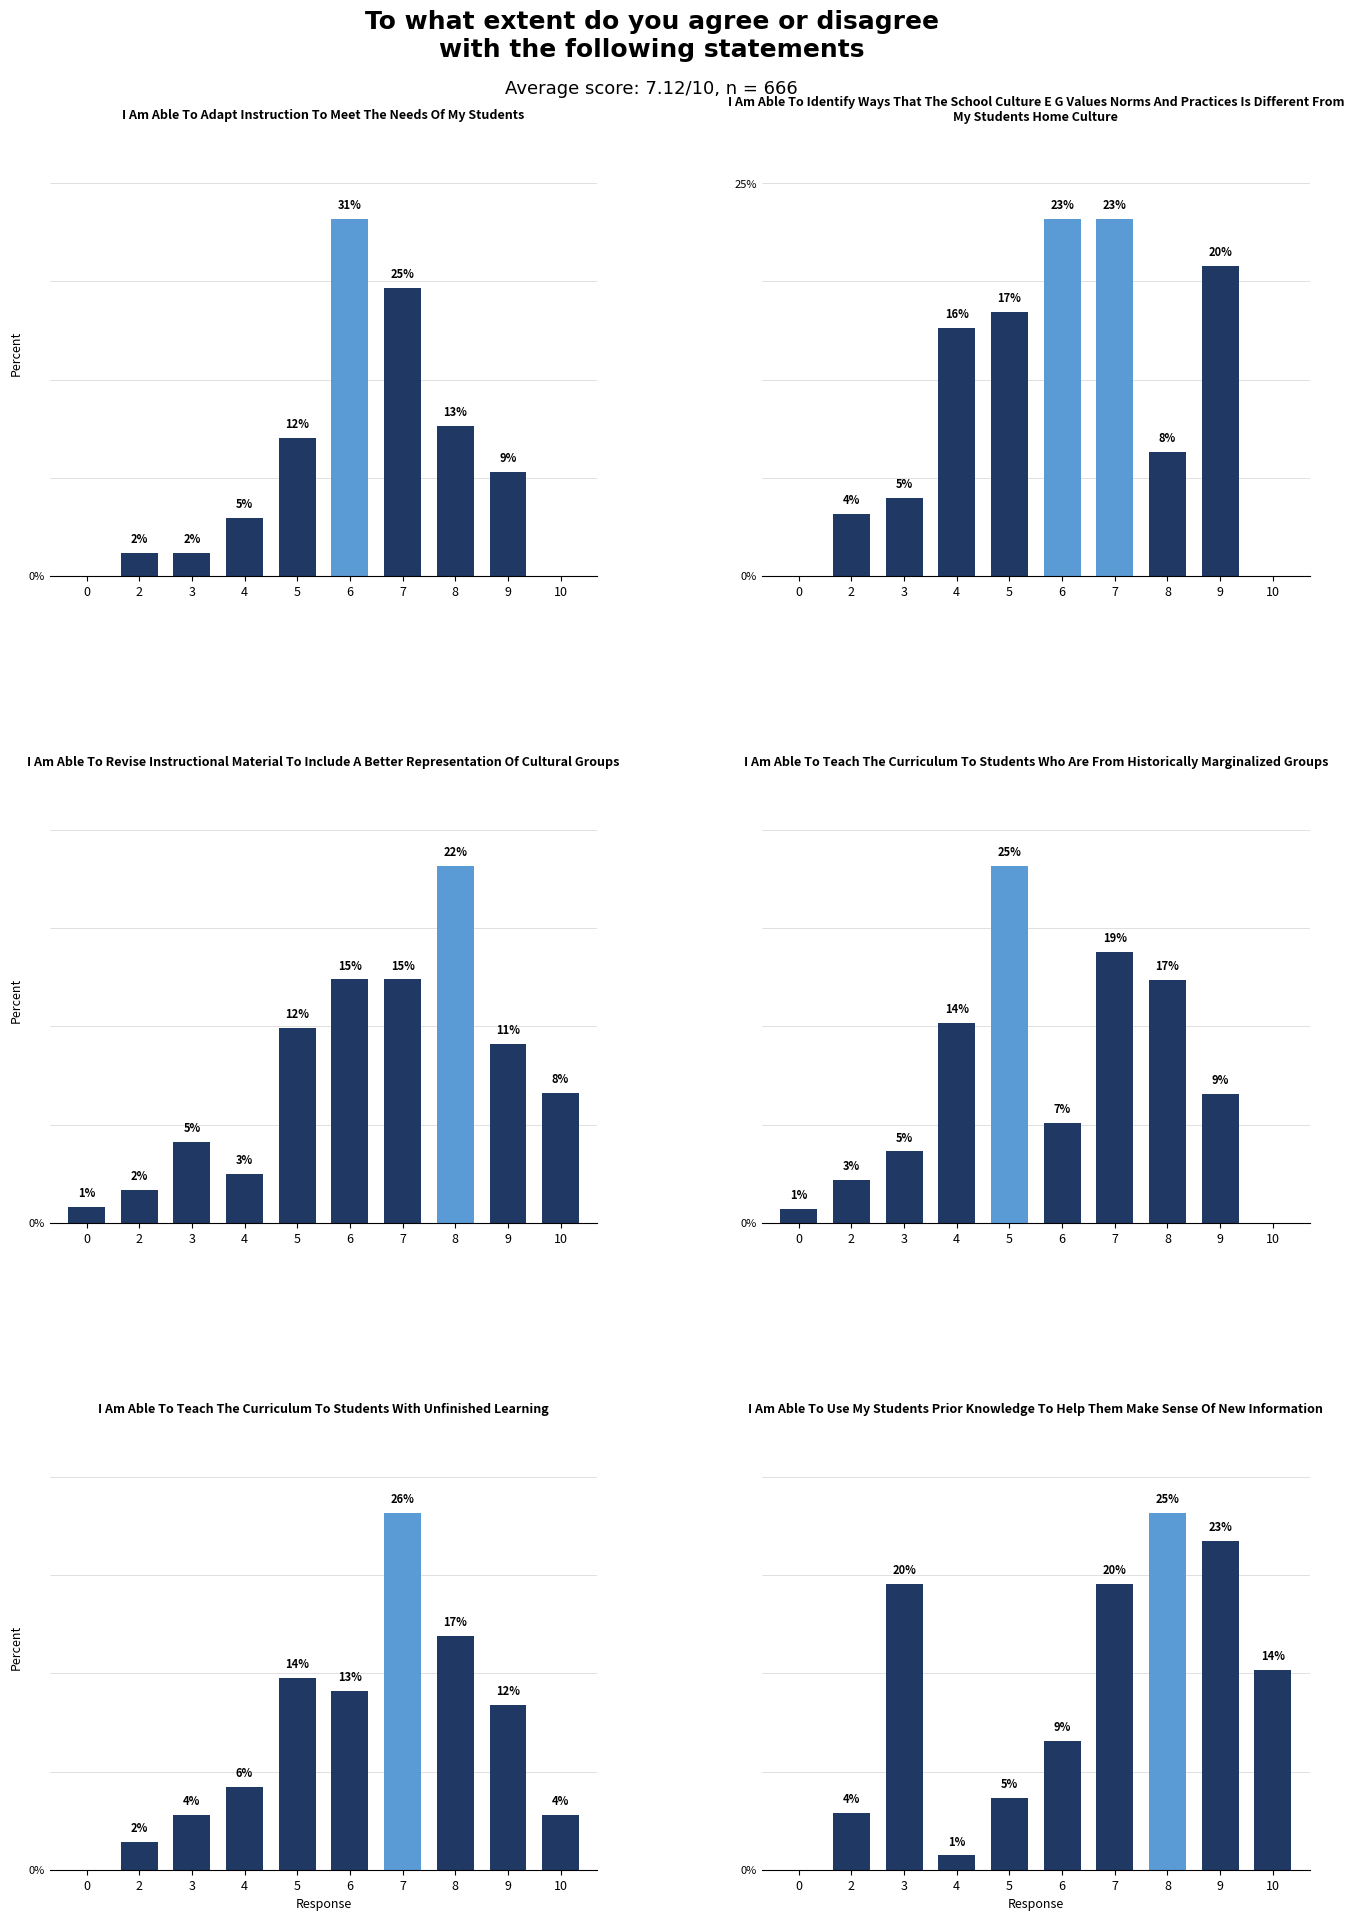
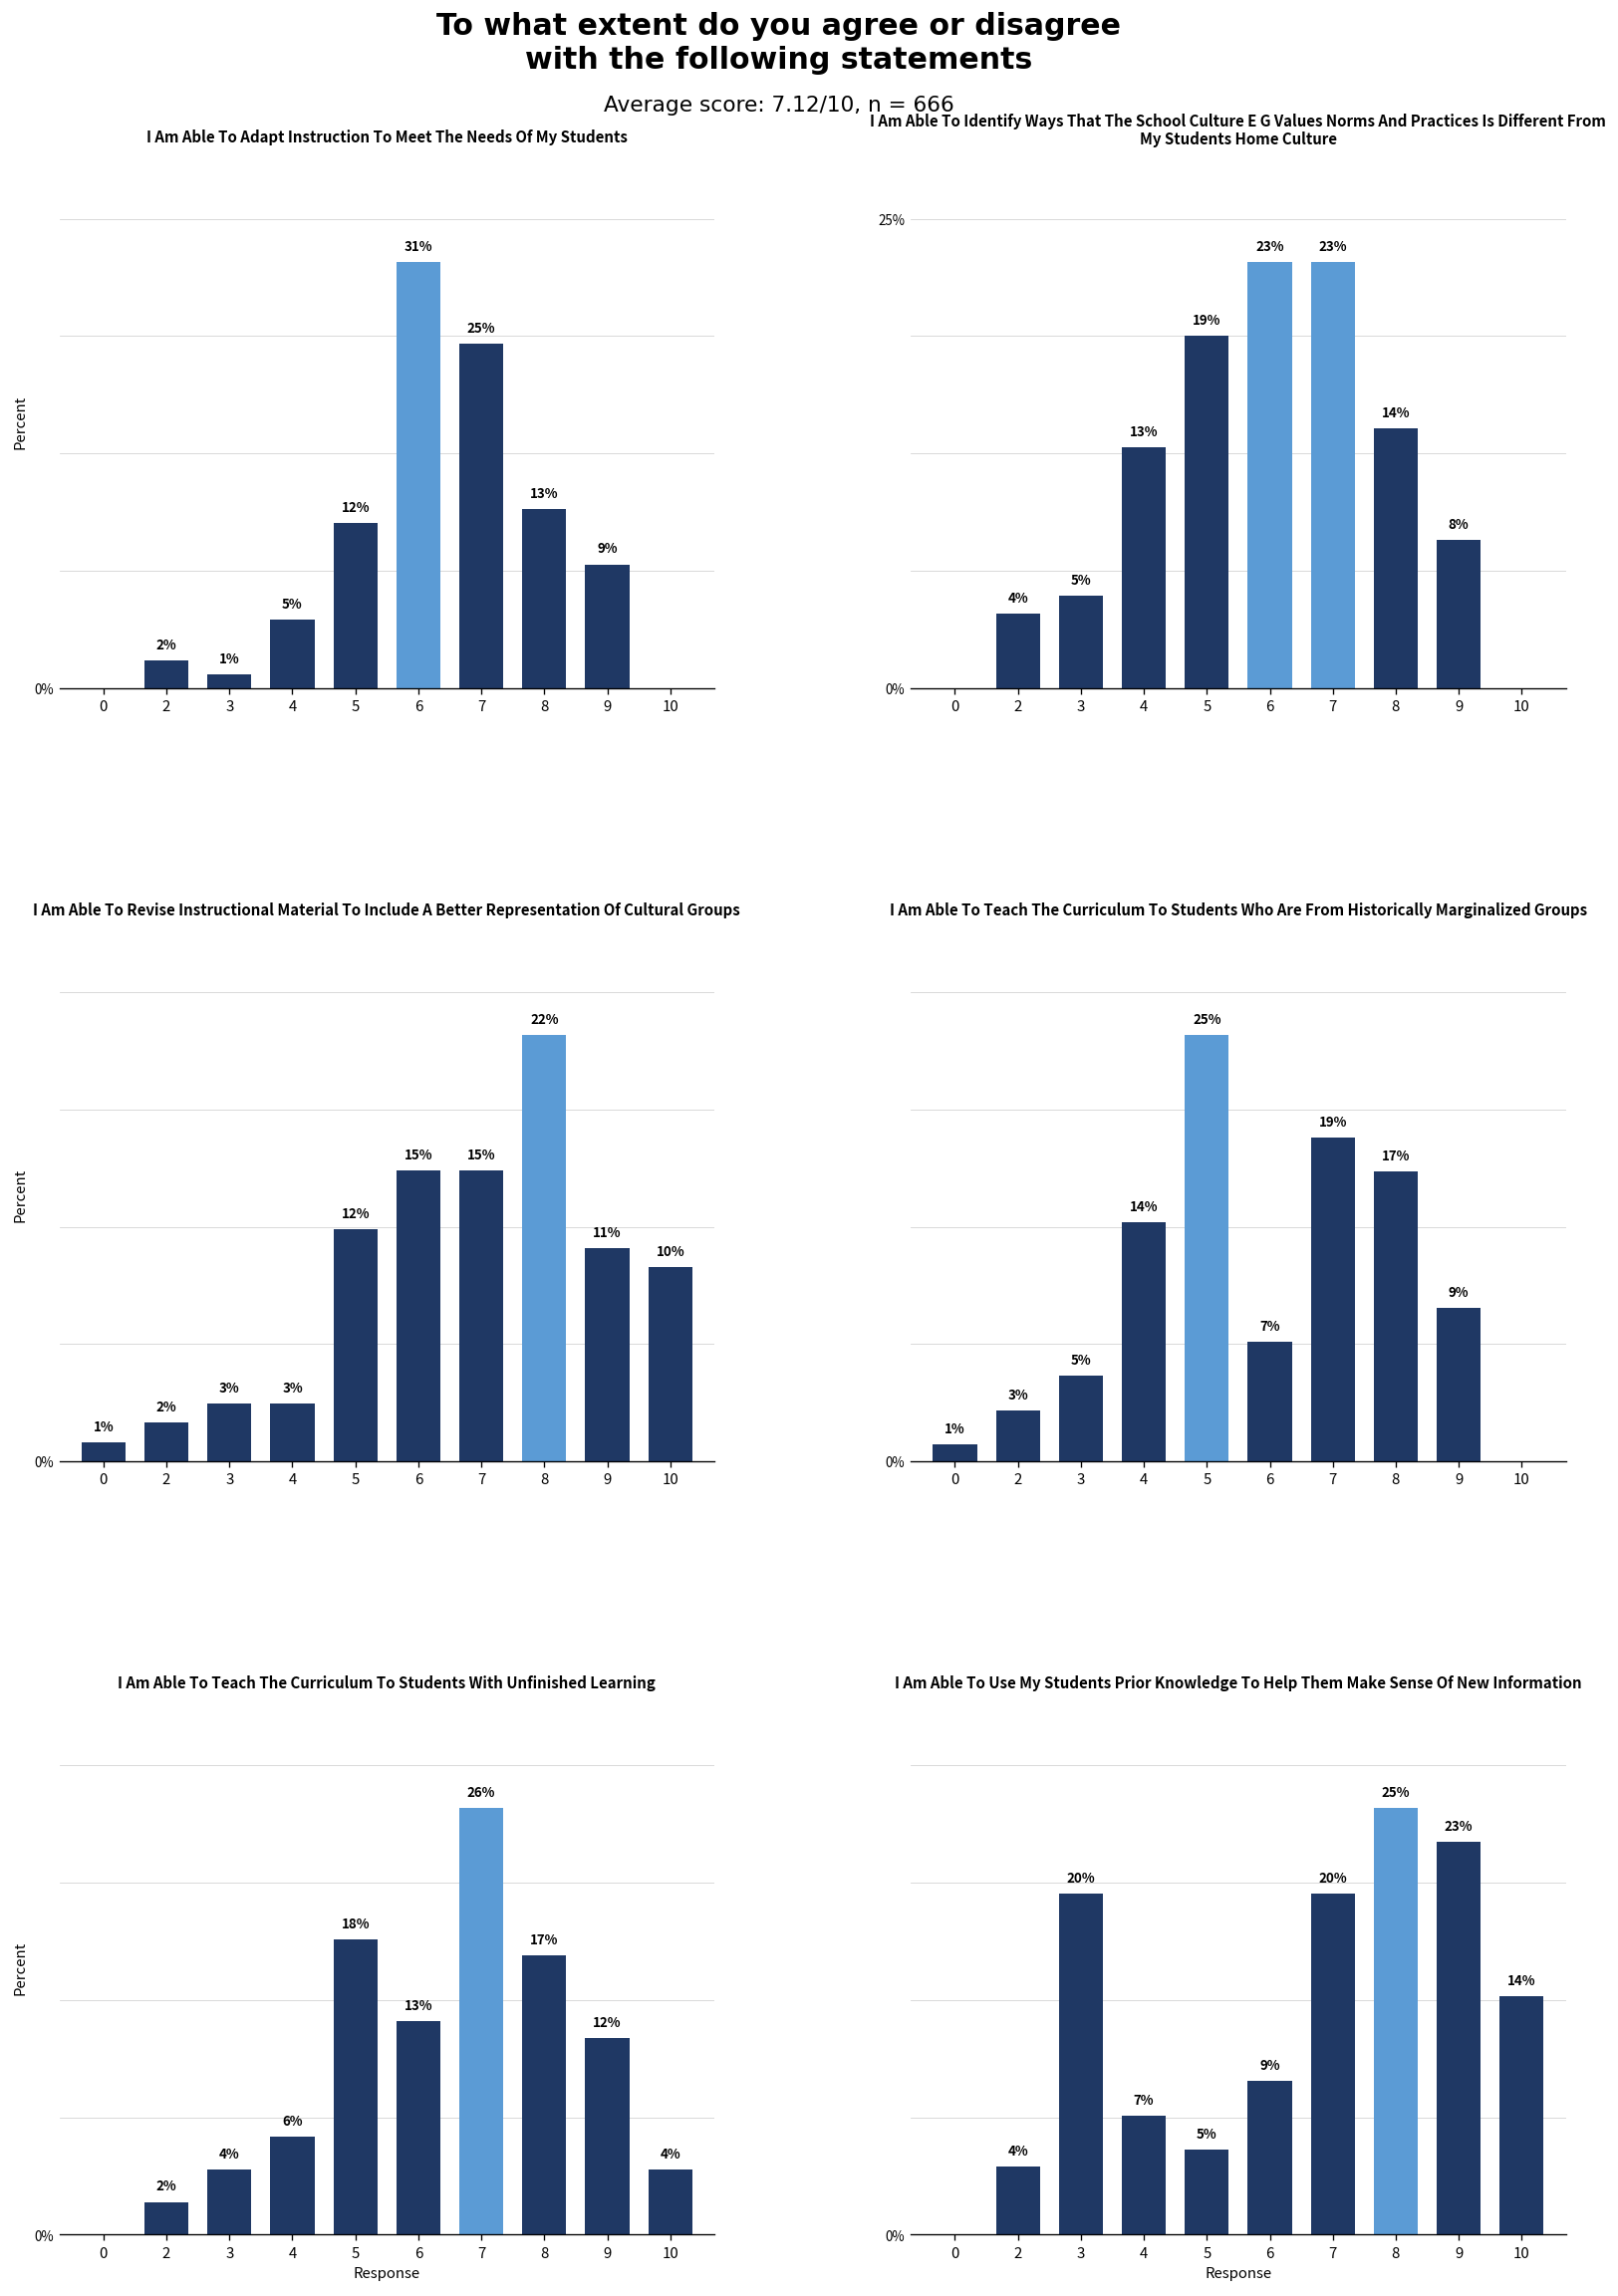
  {
    "I Am Able To Adapt Instruction To Meet The Needs Of My Students": {
      "2": "2%",
-     "3": "2%",
+     "3": "1%",
      "4": "5%",
      "5": "12%",
      "6": "31%",
      "7": "25%",
      "8": "13%",
      "9": "9%"
    },
    "I Am Able To Identify Ways That The School Culture E G Values Norms And Practices Is Different From My Students Home Culture": {
      "2": "4%",
      "3": "5%",
-     "4": "16%",
-     "5": "17%",
+     "4": "13%",
+     "5": "19%",
      "6": "23%",
      "7": "23%",
-     "8": "8%",
-     "9": "20%"
+     "8": "14%",
+     "9": "8%"
    },
    "I Am Able To Revise Instructional Material To Include A Better Representation Of Cultural Groups": {
      "0": "1%",
      "2": "2%",
-     "3": "5%",
+     "3": "3%",
      "4": "3%",
      "5": "12%",
      "6": "15%",
      "7": "15%",
      "8": "22%",
      "9": "11%",
-     "10": "8%"
+     "10": "10%"
    },
    "I Am Able To Teach The Curriculum To Students Who Are From Historically Marginalized Groups": {
      "0": "1%",
      "2": "3%",
      "3": "5%",
      "4": "14%",
      "5": "25%",
      "6": "7%",
      "7": "19%",
      "8": "17%",
      "9": "9%"
    },
    "I Am Able To Teach The Curriculum To Students With Unfinished Learning": {
      "2": "2%",
      "3": "4%",
      "4": "6%",
-     "5": "14%",
+     "5": "18%",
      "6": "13%",
      "7": "26%",
      "8": "17%",
      "9": "12%",
      "10": "4%"
    },
    "I Am Able To Use My Students Prior Knowledge To Help Them Make Sense Of New Information": {
      "2": "4%",
      "3": "20%",
-     "4": "1%",
+     "4": "7%",
      "5": "5%",
      "6": "9%",
      "7": "20%",
      "8": "25%",
      "9": "23%",
      "10": "14%"
    }
  }
